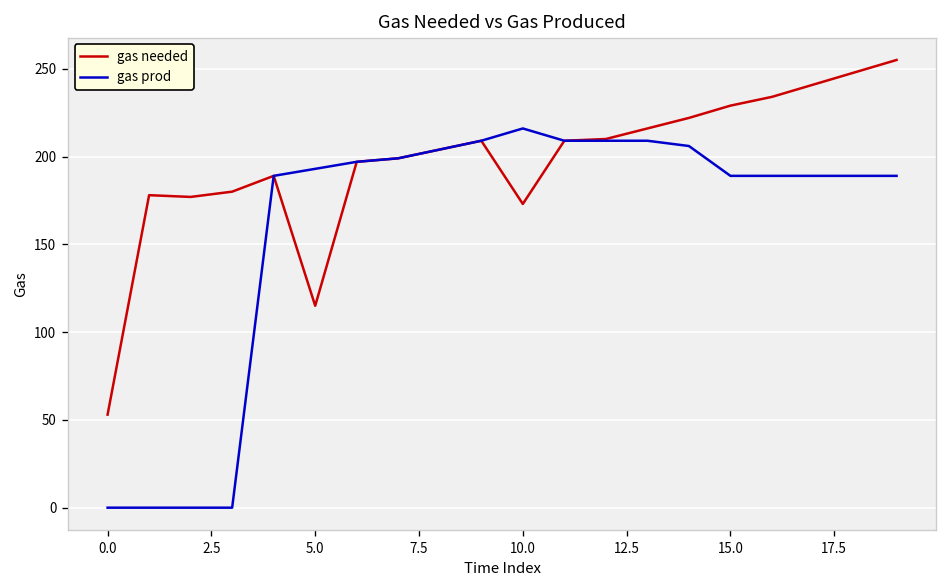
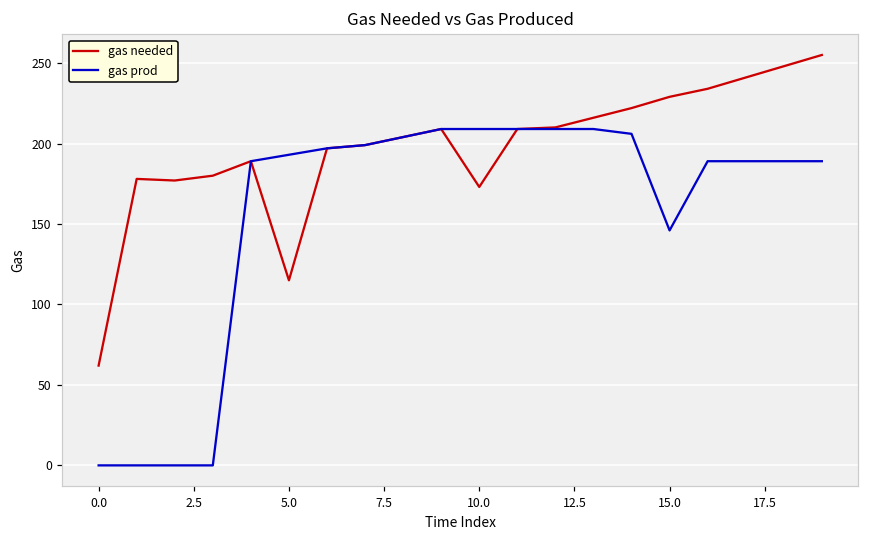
  {
    "gas needed": {
-     "0.0": 53,
+     "0.0": 62,
      "5.0": 115,
      "10.0": 173,
      "15.0": 229
    },
    "gas prod": {
      "0.0": 0,
      "5.0": 193,
-     "10.0": 216,
-     "15.0": 189
+     "10.0": 209,
+     "15.0": 146
    }
  }
